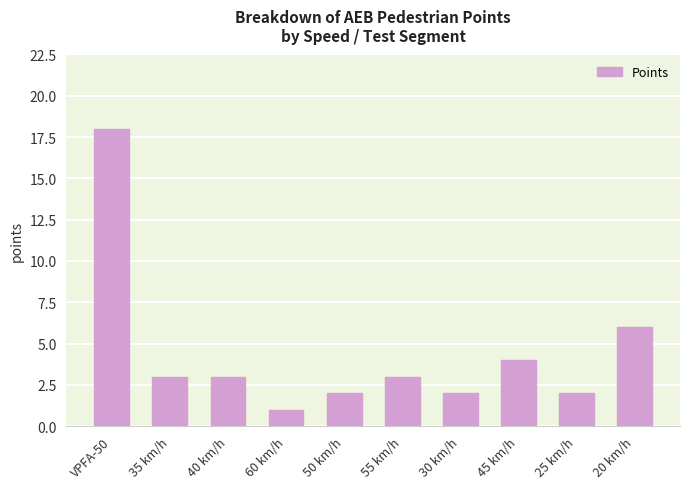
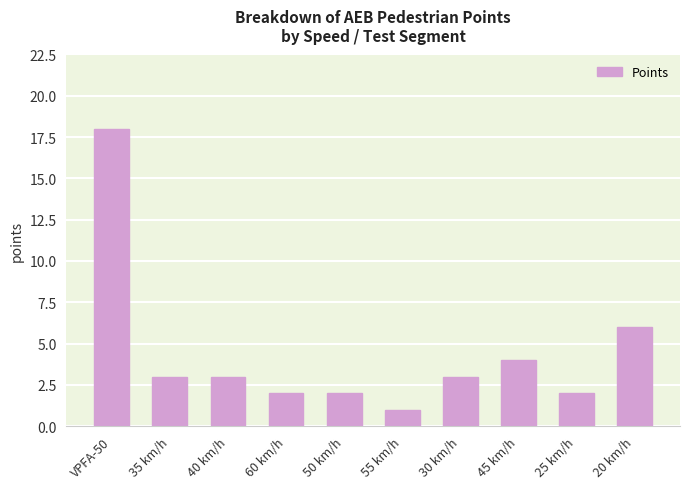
  {
    "VPFA-50": 18,
    "35 km/h": 3,
    "40 km/h": 3,
-   "60 km/h": 1,
+   "60 km/h": 2,
    "50 km/h": 2,
-   "55 km/h": 3,
-   "30 km/h": 2,
+   "55 km/h": 1,
+   "30 km/h": 3,
    "45 km/h": 4,
    "25 km/h": 2,
    "20 km/h": 6
  }
